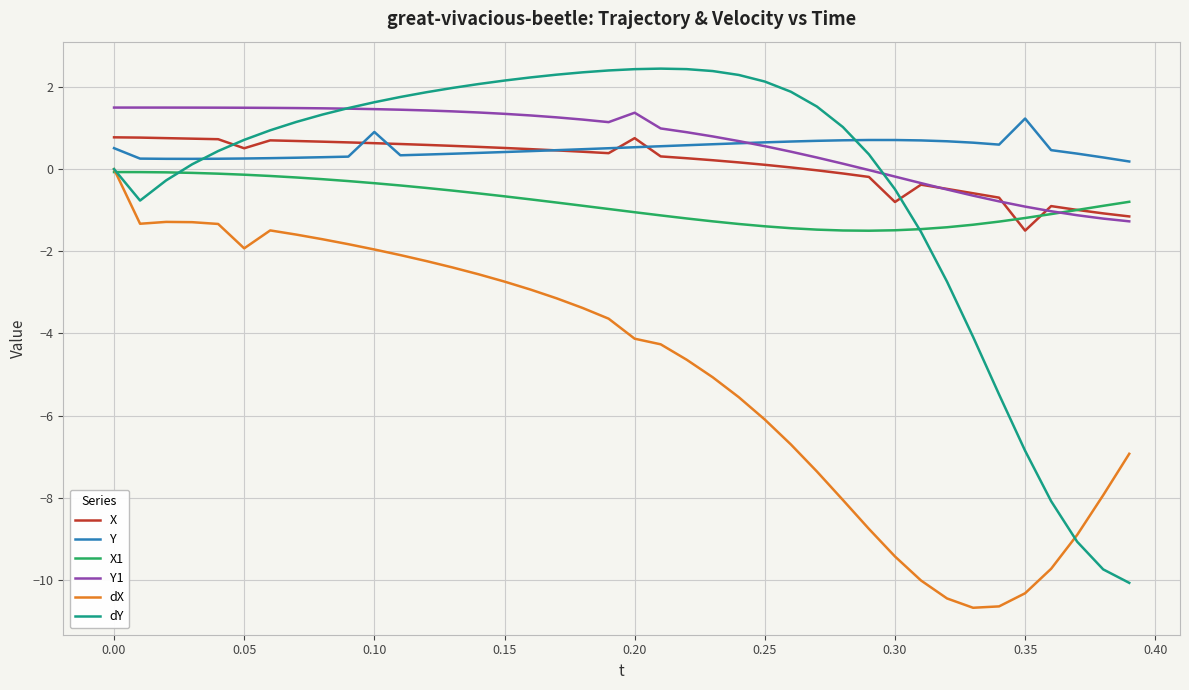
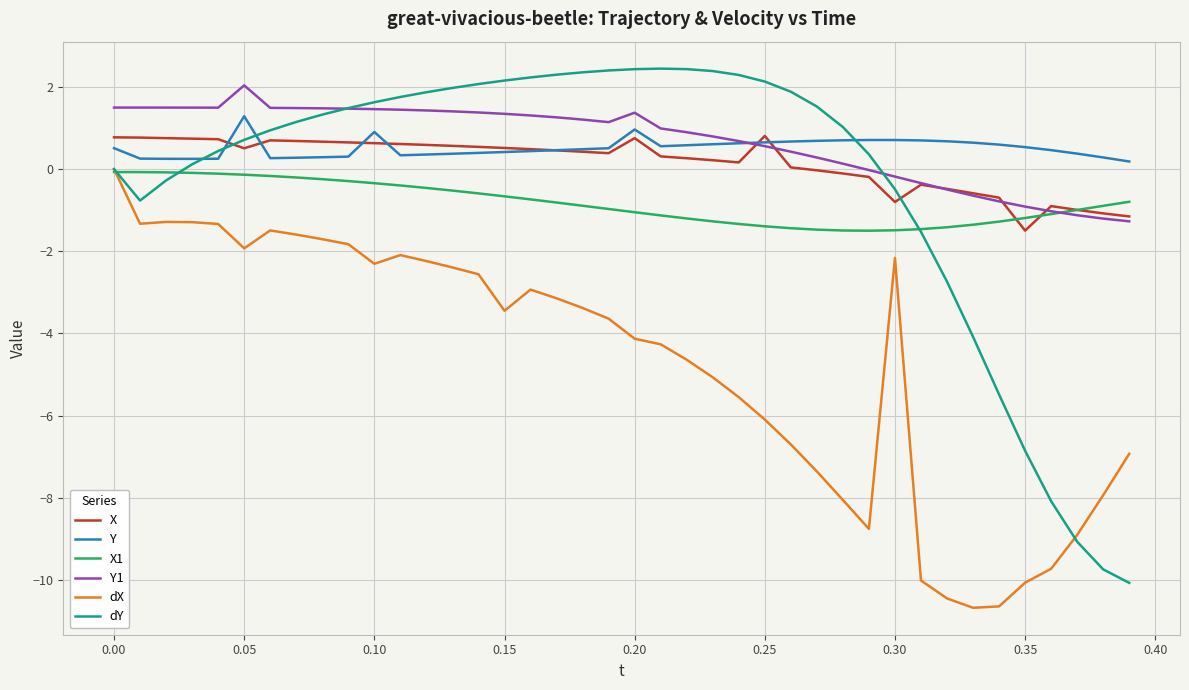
  {
    "X": {
      "0.00": 0.8,
      "0.05": 0.5,
      "0.10": 0.6,
      "0.15": 0.5,
      "0.20": 0.8,
-     "0.25": 0.1,
+     "0.25": 0.8,
      "0.30": -0.8,
      "0.35": -1.5
    },
    "Y": {
      "0.00": 0.5,
-     "0.05": 0.3,
+     "0.05": 1.3,
      "0.10": 0.9,
      "0.15": 0.4,
-     "0.20": 0.5,
+     "0.20": 1.0,
      "0.25": 0.7,
      "0.30": 0.7,
-     "0.35": 1.2
+     "0.35": 0.5
    },
    "Y1": {
      "0.00": 1.5,
-     "0.05": 1.5,
+     "0.05": 2.0,
      "0.10": 1.5,
      "0.15": 1.3,
      "0.20": 1.4,
      "0.25": 0.6,
      "0.30": -0.2,
      "0.35": -0.9
    },
    "dX": {
      "0.05": -1.9,
-     "0.10": -2.0,
-     "0.15": -2.7,
+     "0.10": -2.3,
+     "0.15": -3.4,
      "0.20": -4.1,
      "0.25": -6.1,
-     "0.30": -9.4,
-     "0.35": -10.3
+     "0.30": -2.2,
+     "0.35": -10.1
    }
  }
